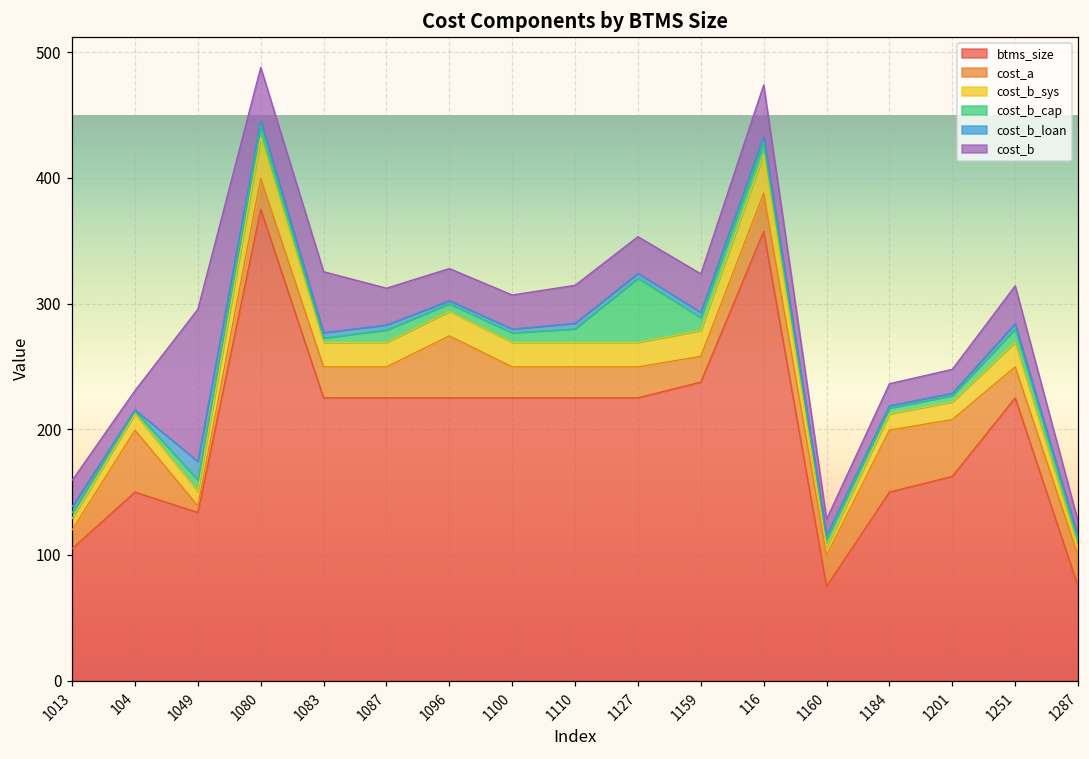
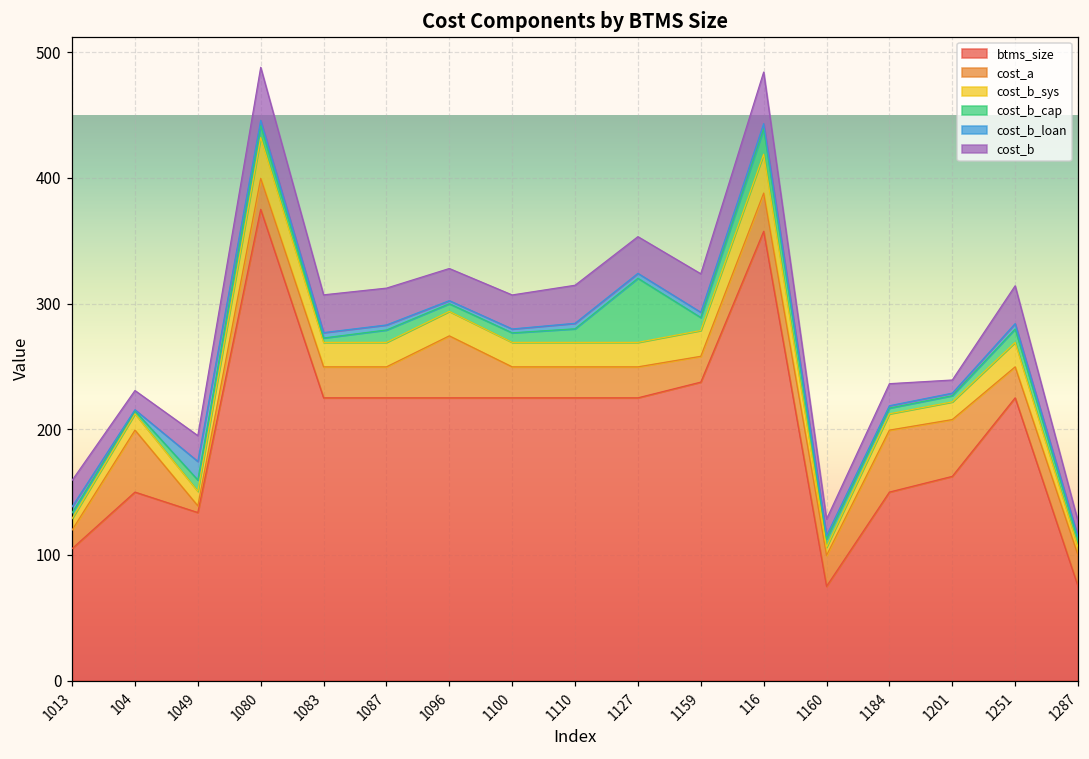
  {
    "cost_b_sys": {
      "1013": 9,
      "104": 13,
      "1049": 12,
      "1080": 32,
      "1083": 19,
      "1087": 19,
      "1096": 19,
      "1100": 19,
      "1110": 19,
      "1127": 19,
      "1159": 21,
      "116": 31,
      "1160": 6,
      "1184": 13,
      "1201": 14,
      "1251": 19,
      "1287": 6
    },
    "cost_b_cap": {
      "1013": 5,
      "1049": 9,
      "1080": 10,
      "1083": 4,
      "1087": 10,
      "1096": 6,
      "1100": 8,
      "1110": 11,
      "1127": 51,
      "1159": 10,
-     "116": 10,
+     "116": 20,
      "1160": 7,
      "1251": 11,
      "1287": 6
    },
    "cost_b_loan": {
      "1013": 5,
      "1049": 15,
      "1080": 4,
      "1083": 4,
      "1087": 4,
      "1096": 2,
      "1100": 3,
      "1110": 4,
      "1127": 4,
      "1159": 4,
      "116": 4,
      "1160": 3,
      "1251": 4,
      "1287": 2
    },
    "cost_b": {
      "1013": 21,
      "104": 15,
-     "1049": 121,
+     "1049": 21,
      "1080": 42,
-     "1083": 49,
+     "1083": 30,
      "1087": 29,
      "1096": 26,
      "1100": 27,
      "1110": 30,
      "1127": 29,
      "1159": 31,
      "116": 41,
      "1160": 13,
      "1184": 18,
-     "1201": 19,
+     "1201": 10,
      "1251": 30,
      "1287": 12
    }
  }
